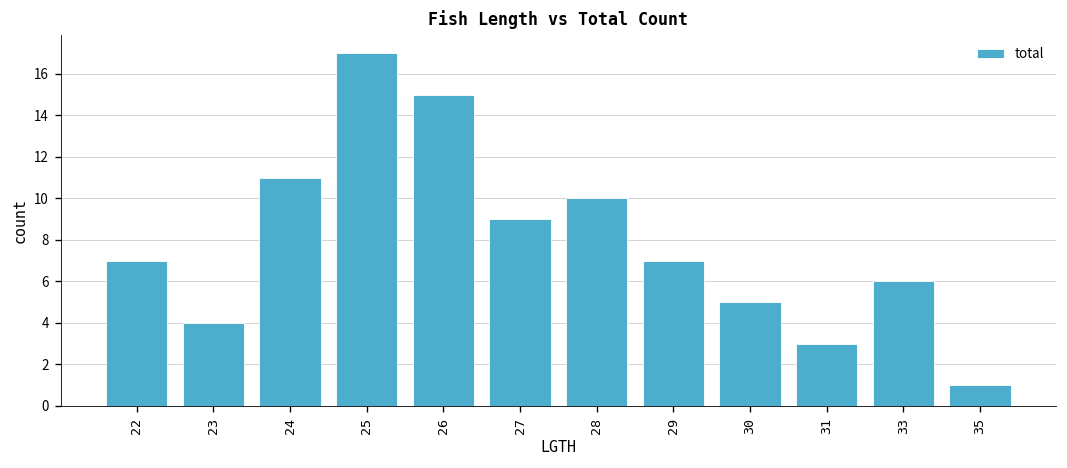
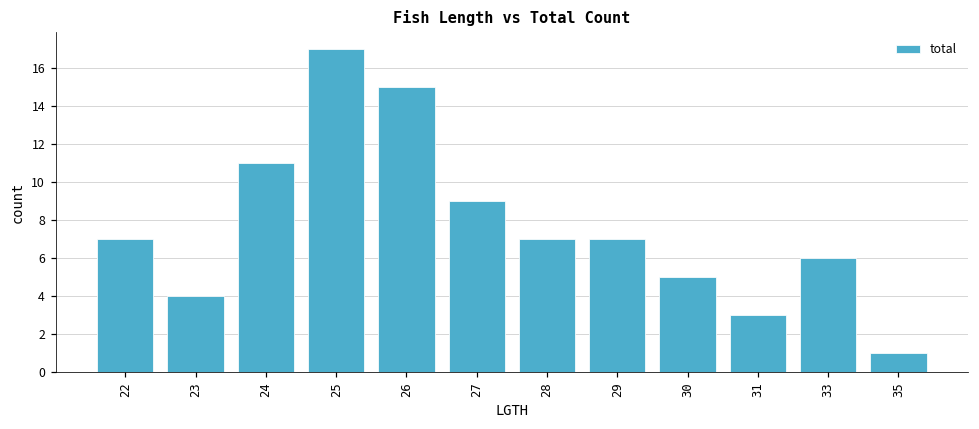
  {
    "22": 7,
    "23": 4,
    "24": 11,
    "25": 17,
    "26": 15,
    "27": 9,
-   "28": 10,
+   "28": 7,
    "29": 7,
    "30": 5,
    "31": 3,
    "33": 6,
    "35": 1
  }
